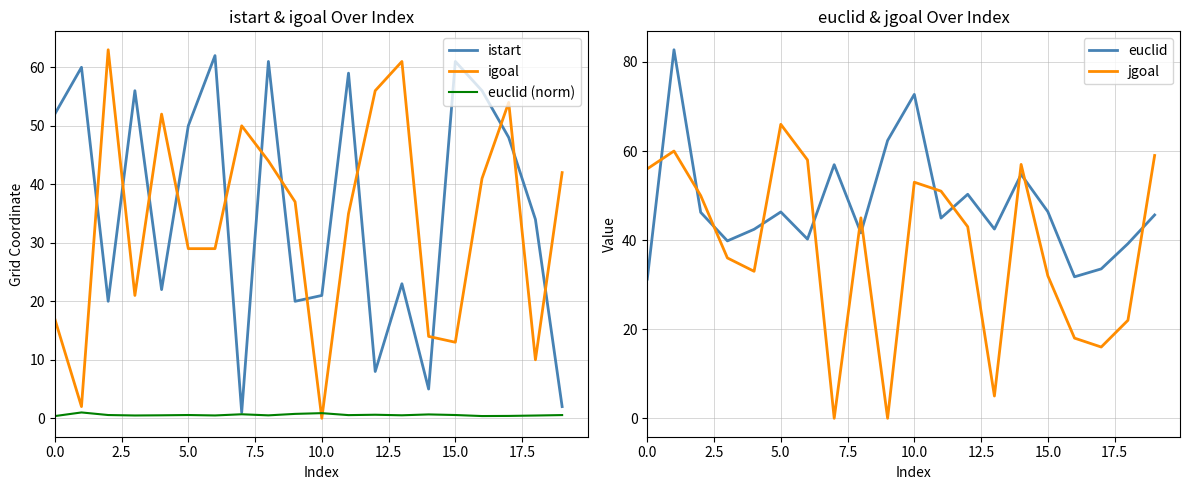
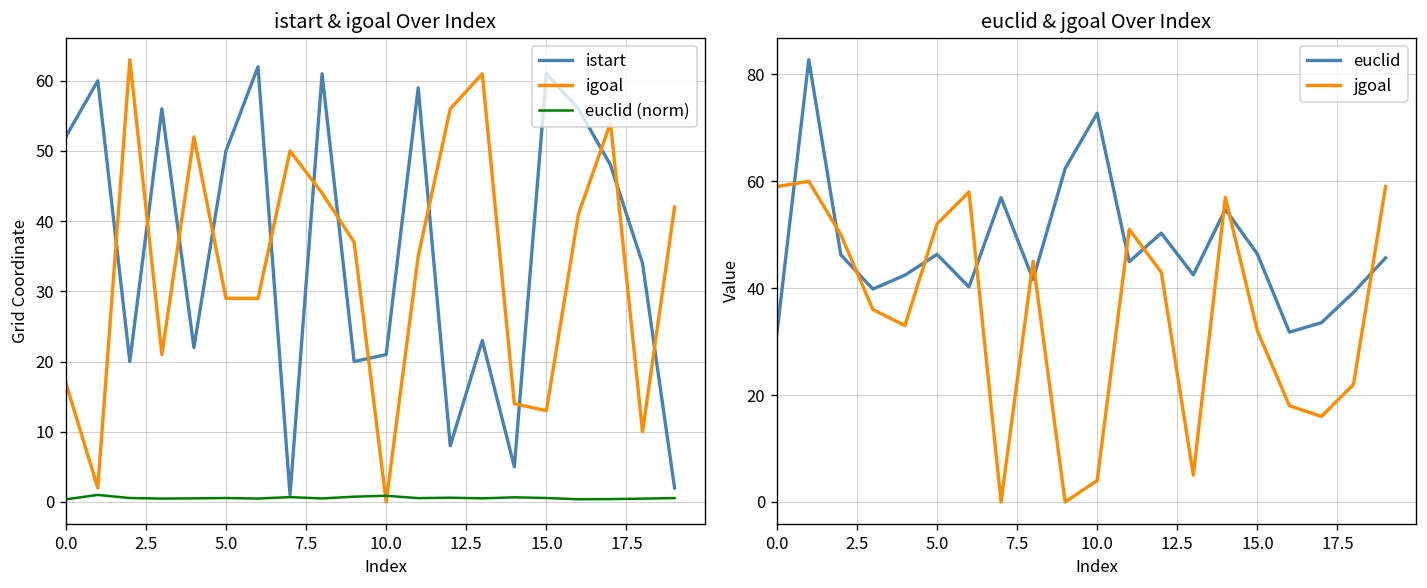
  {
    "istart & igoal Over Index": {
      "istart": {
        "0.0": 52,
        "5.0": 50,
        "10.0": 21
      },
      "igoal": {
        "0.0": 17,
        "5.0": 29,
        "10.0": 0,
        "15.0": 13
      },
      "euclid (norm)": {
        "0.0": 0,
        "5.0": 1,
        "10.0": 1,
        "15.0": 1
      }
    },
    "euclid & jgoal Over Index": {
      "euclid": {
        "0.0": 31,
        "5.0": 46,
        "10.0": 73,
        "15.0": 46
      },
      "jgoal": {
-       "0.0": 56,
-       "5.0": 66,
-       "10.0": 53,
+       "0.0": 59,
+       "5.0": 52,
+       "10.0": 4,
        "15.0": 32
      }
    }
  }
